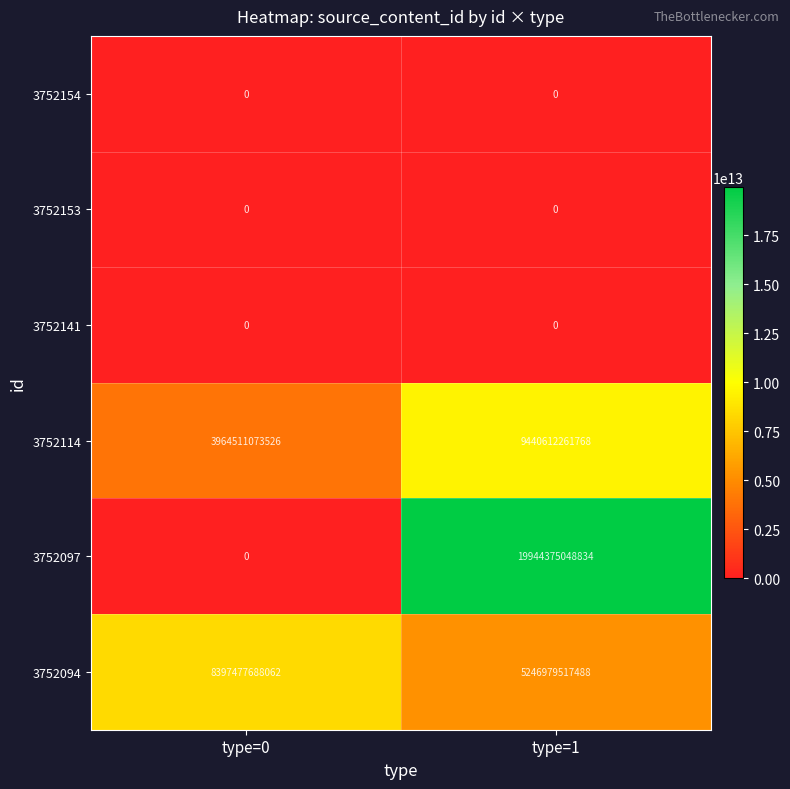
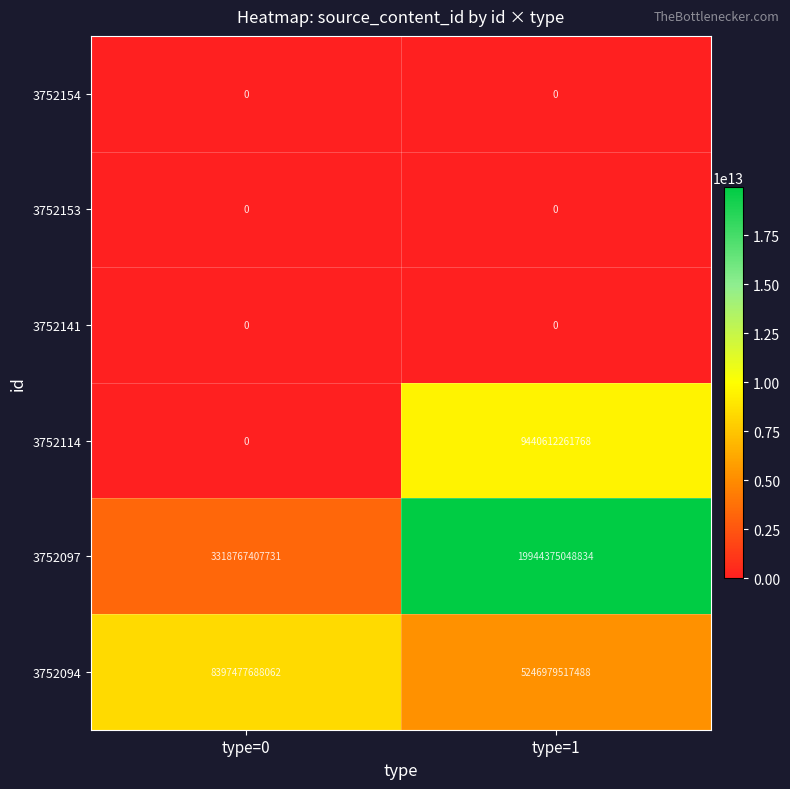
  {
    "3752154": {
      "type=0": 0,
      "type=1": 0
    },
    "3752153": {
      "type=0": 0,
      "type=1": 0
    },
    "3752141": {
      "type=0": 0,
      "type=1": 0
    },
    "3752114": {
-     "type=0": 3964511073526,
+     "type=0": 0,
      "type=1": 9440612261768
    },
    "3752097": {
-     "type=0": 0,
+     "type=0": 3318767407731,
      "type=1": 19944375048834
    },
    "3752094": {
      "type=0": 8397477688062,
      "type=1": 5246979517488
    }
  }
